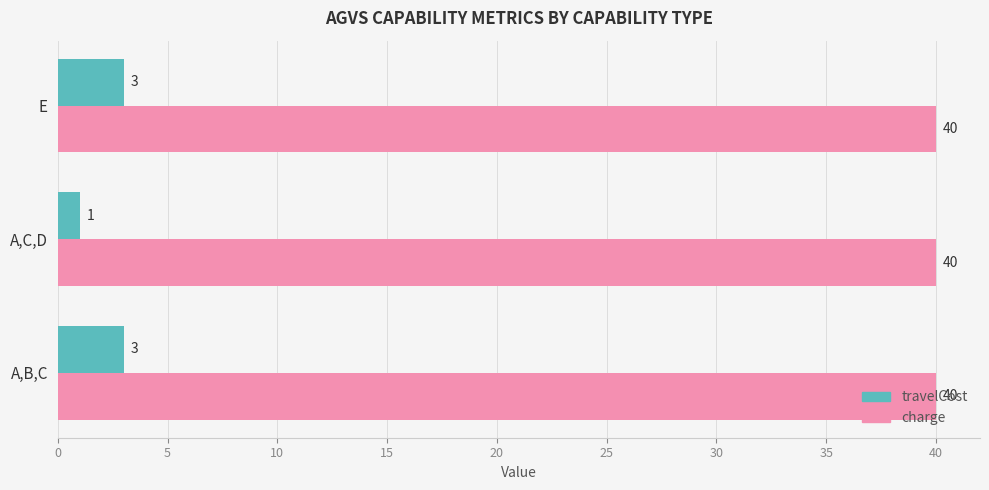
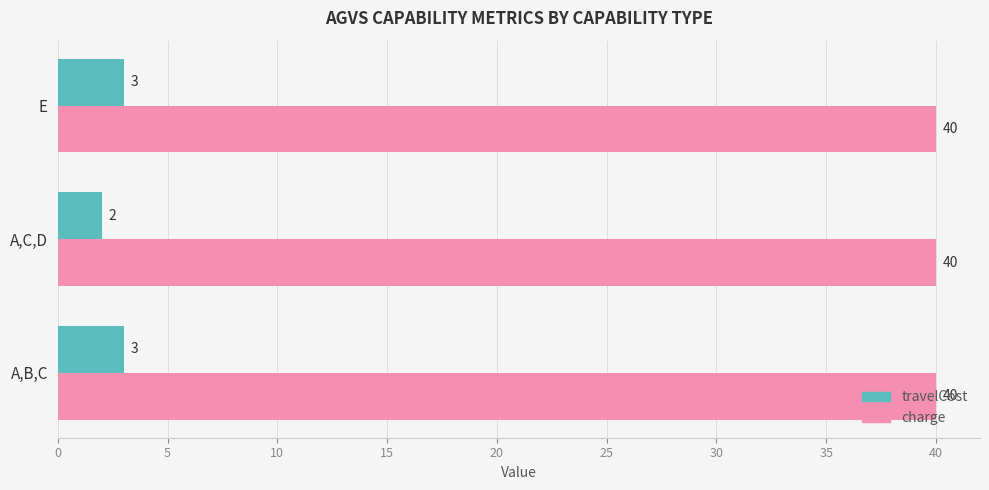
  {
    "travelCost": {
      "E": 3,
-     "A,C,D": 1,
+     "A,C,D": 2,
      "A,B,C": 3
    },
    "charge": {
      "E": 40,
      "A,C,D": 40,
      "A,B,C": 40
    }
  }
